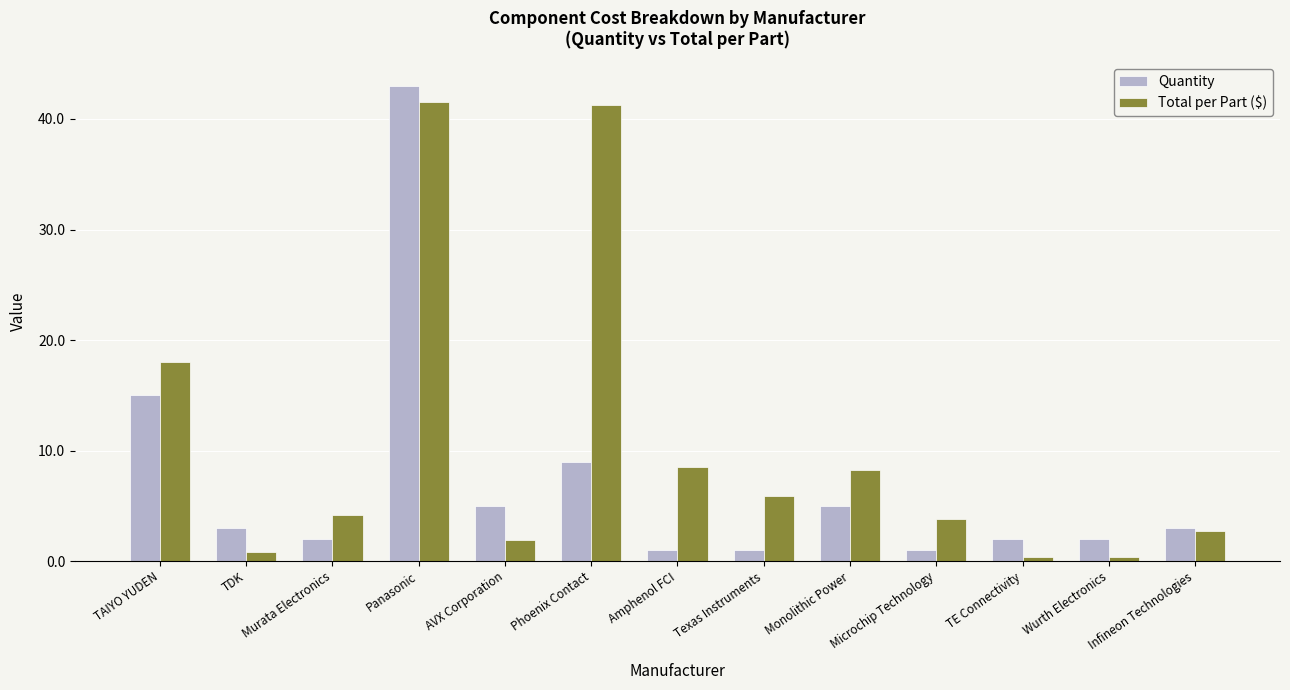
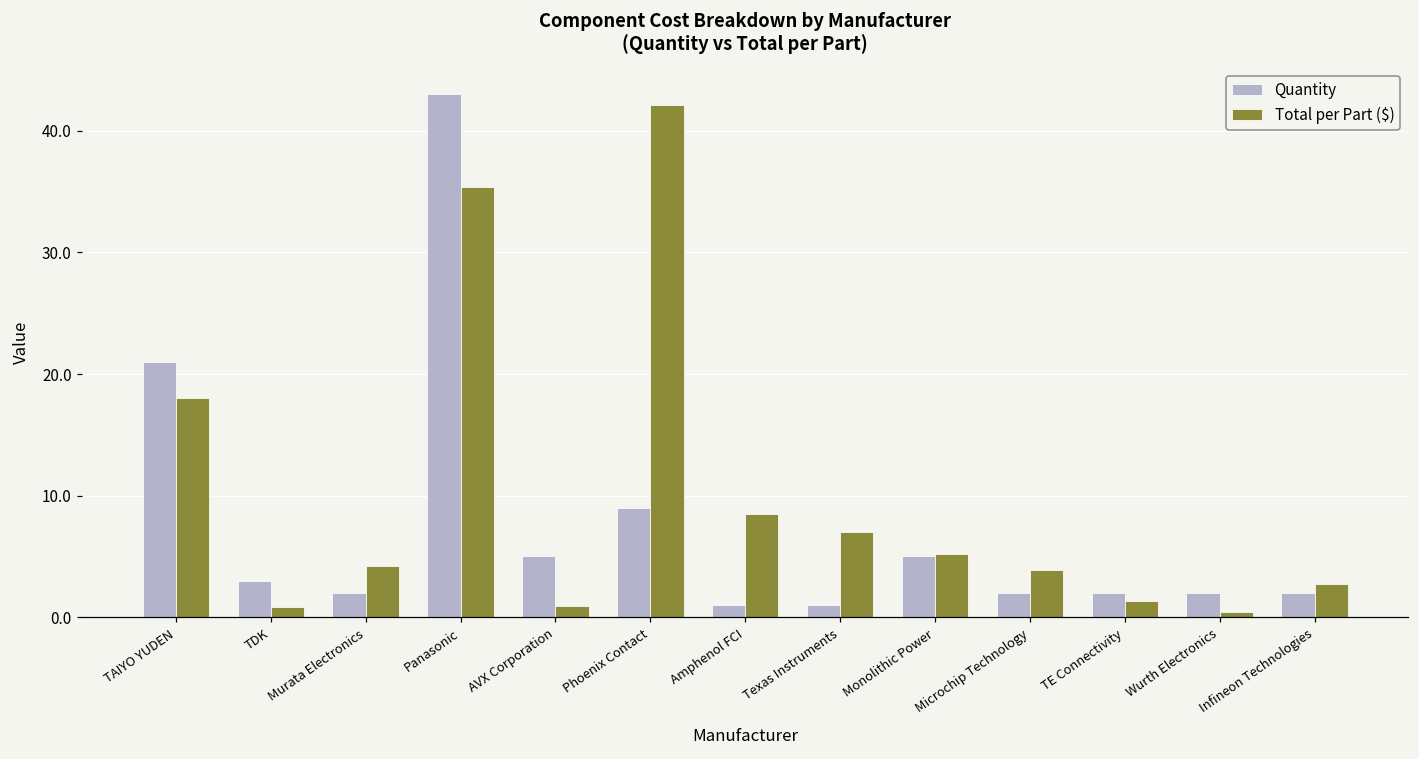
  {
    "Quantity": {
-     "TAIYO YUDEN": 15,
+     "TAIYO YUDEN": 21,
      "TDK": 3,
      "Murata Electronics": 2,
      "Panasonic": 43,
      "AVX Corporation": 5,
      "Phoenix Contact": 9,
      "Amphenol FCI": 1,
      "Texas Instruments": 1,
      "Monolithic Power": 5,
-     "Microchip Technology": 1,
+     "Microchip Technology": 2,
      "TE Connectivity": 2,
      "Wurth Electronics": 2,
-     "Infineon Technologies": 3
+     "Infineon Technologies": 2
    },
    "Total per Part ($)": {
      "TAIYO YUDEN": 18.0,
      "TDK": 0.8,
      "Murata Electronics": 4.2,
-     "Panasonic": 41.5,
-     "AVX Corporation": 1.9,
-     "Phoenix Contact": 41.2,
+     "Panasonic": 35.4,
+     "AVX Corporation": 0.9,
+     "Phoenix Contact": 42.1,
      "Amphenol FCI": 8.5,
-     "Texas Instruments": 5.9,
-     "Monolithic Power": 8.2,
+     "Texas Instruments": 7.0,
+     "Monolithic Power": 5.2,
      "Microchip Technology": 3.8,
-     "TE Connectivity": 0.4,
+     "TE Connectivity": 1.3,
      "Wurth Electronics": 0.4,
      "Infineon Technologies": 2.7
    }
  }
